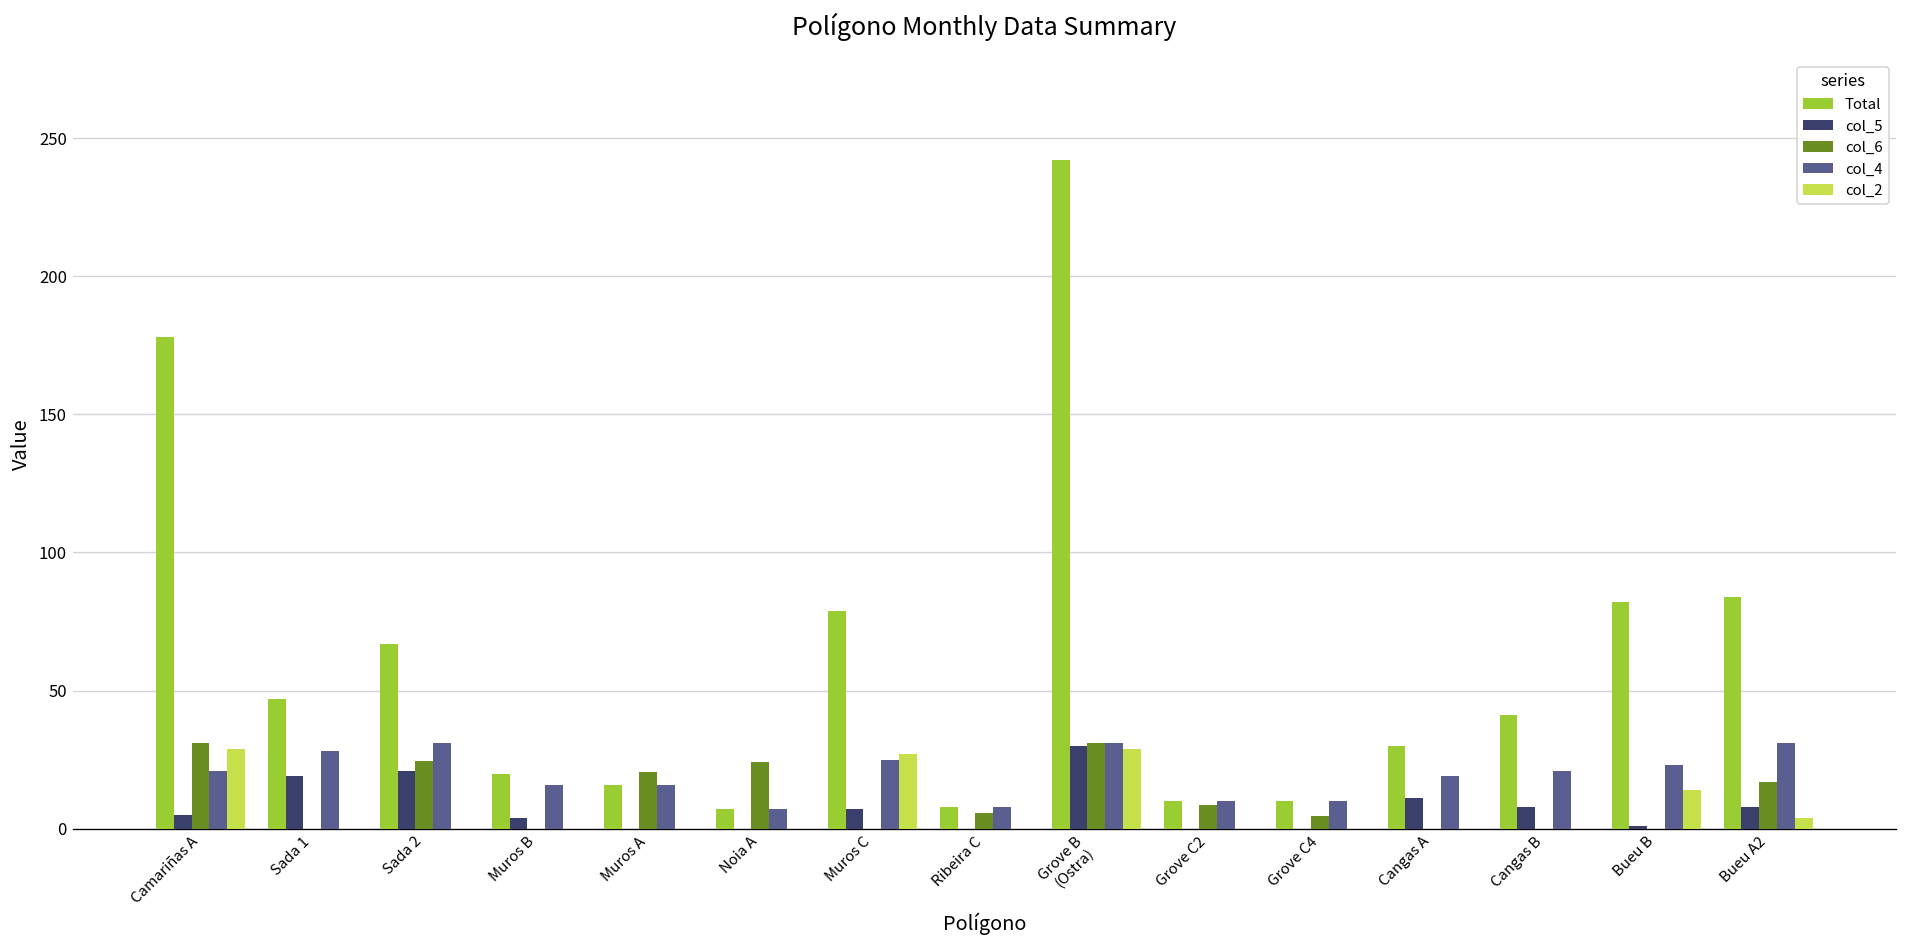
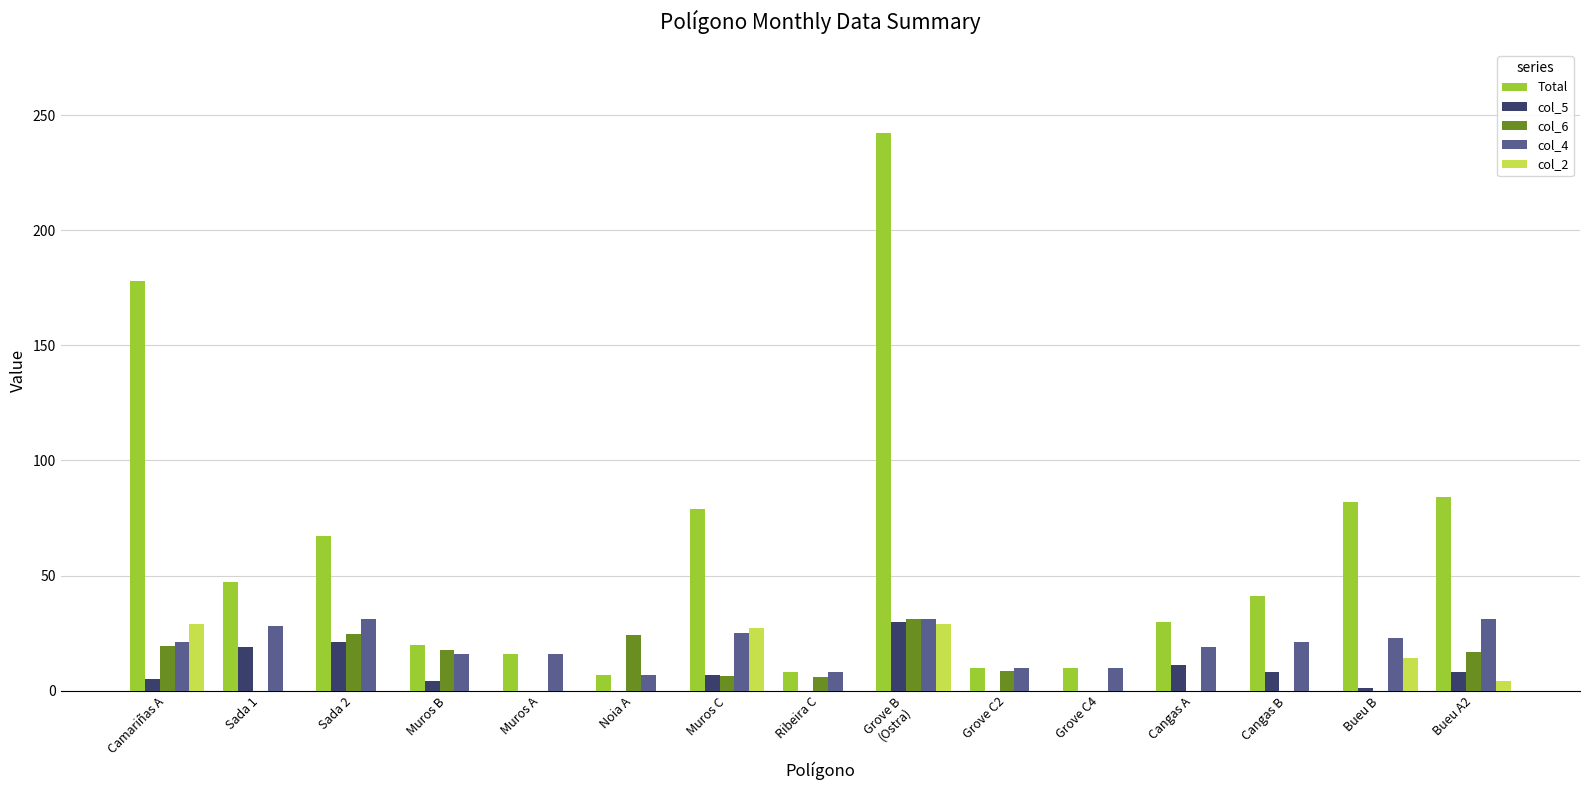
  {
    "col_6": {
-     "Camariñas A": 31,
+     "Camariñas A": 19,
      "Sada 1": 0,
      "Sada 2": 25,
-     "Muros B": 0,
-     "Muros A": 20,
+     "Muros B": 18,
+     "Muros A": 0,
      "Noia A": 24,
-     "Muros C": 0,
+     "Muros C": 6,
      "Ribeira C": 6,
      "Grove B (Ostra)": 31,
      "Grove C2": 9,
-     "Grove C4": 5,
+     "Grove C4": 0,
      "Cangas A": 0,
      "Cangas B": 0,
      "Bueu B": 0,
      "Bueu A2": 17
    }
  }
